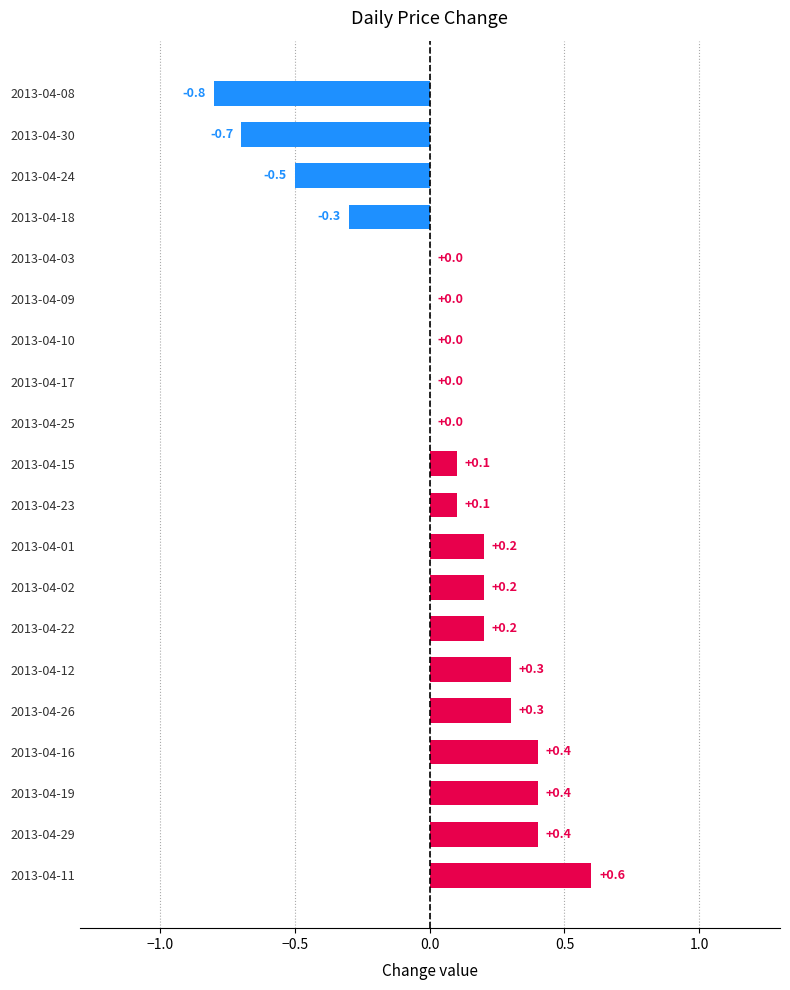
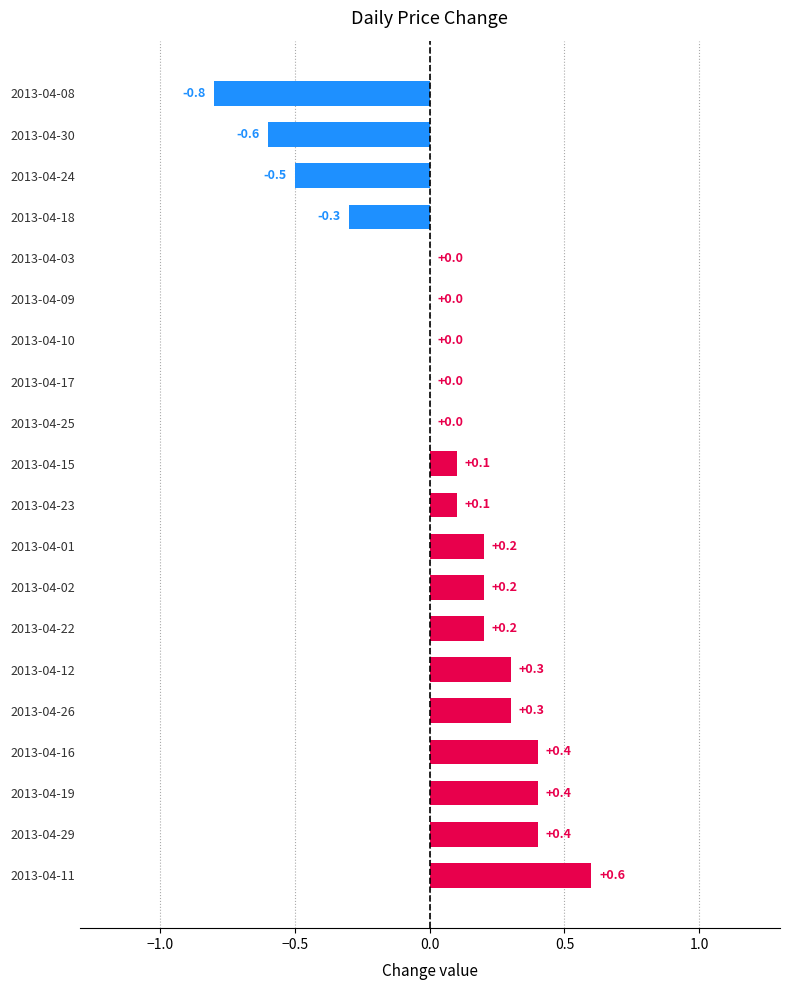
  {
    "2013-04-08": "-0.8",
-   "2013-04-30": "-0.7",
+   "2013-04-30": "-0.6",
    "2013-04-24": "-0.5",
    "2013-04-18": "-0.3",
    "2013-04-03": "+0.0",
    "2013-04-09": "+0.0",
    "2013-04-10": "+0.0",
    "2013-04-17": "+0.0",
    "2013-04-25": "+0.0",
    "2013-04-15": "+0.1",
    "2013-04-23": "+0.1",
    "2013-04-01": "+0.2",
    "2013-04-02": "+0.2",
    "2013-04-22": "+0.2",
    "2013-04-12": "+0.3",
    "2013-04-26": "+0.3",
    "2013-04-16": "+0.4",
    "2013-04-19": "+0.4",
    "2013-04-29": "+0.4",
    "2013-04-11": "+0.6"
  }
